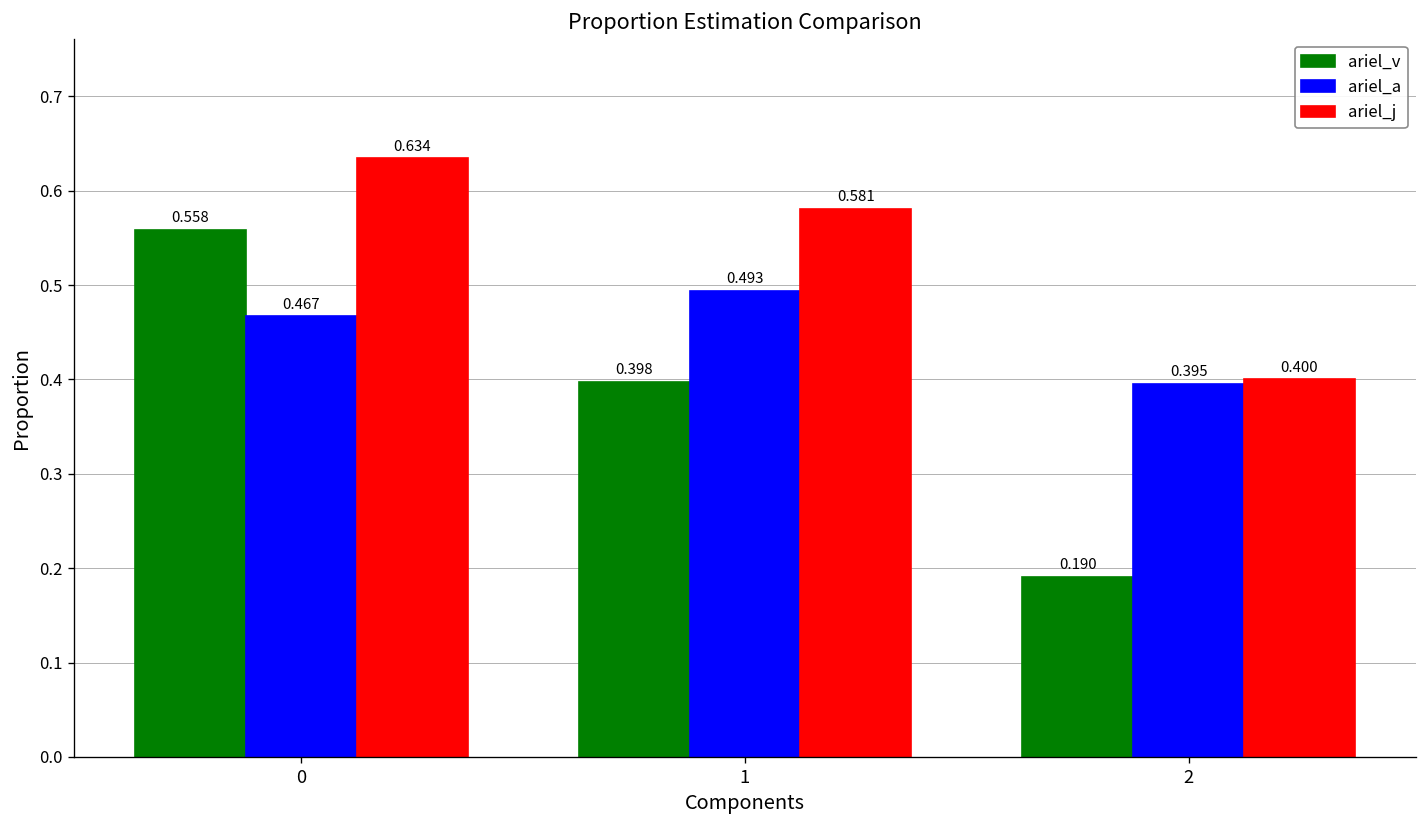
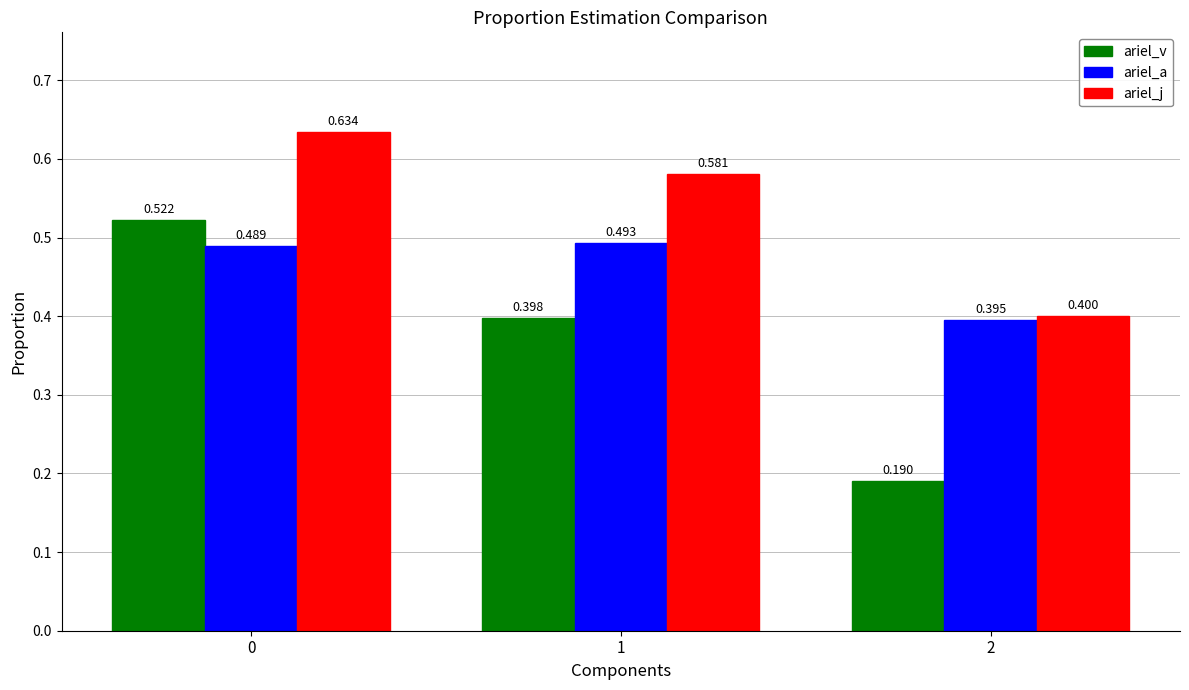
  {
    "ariel_v": {
-     "0": 0.558,
+     "0": 0.522,
      "1": 0.398,
      "2": 0.190
    },
    "ariel_a": {
-     "0": 0.467,
+     "0": 0.489,
      "1": 0.493,
      "2": 0.395
    },
    "ariel_j": {
      "0": 0.634,
      "1": 0.581,
      "2": 0.400
    }
  }
